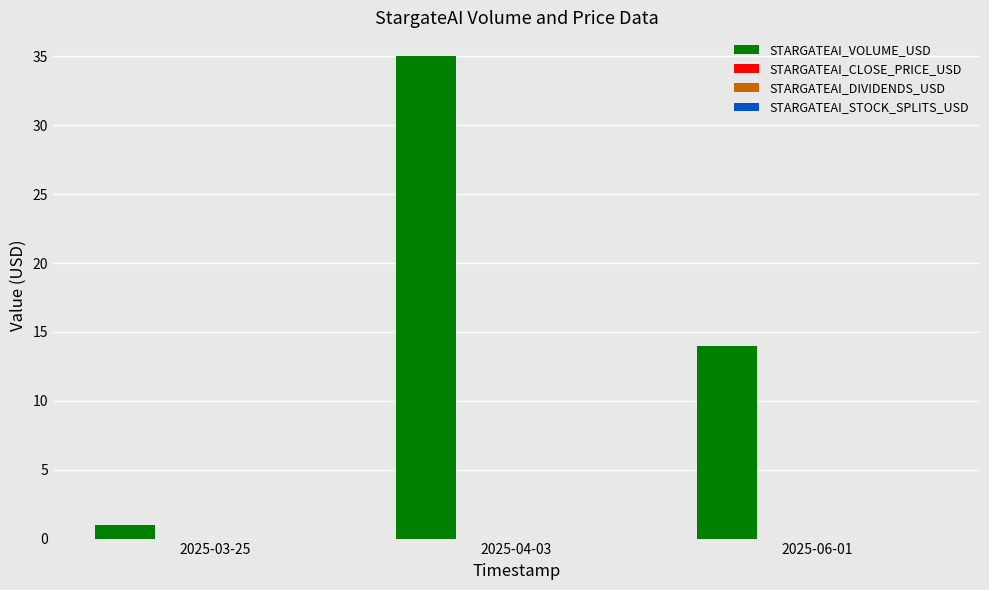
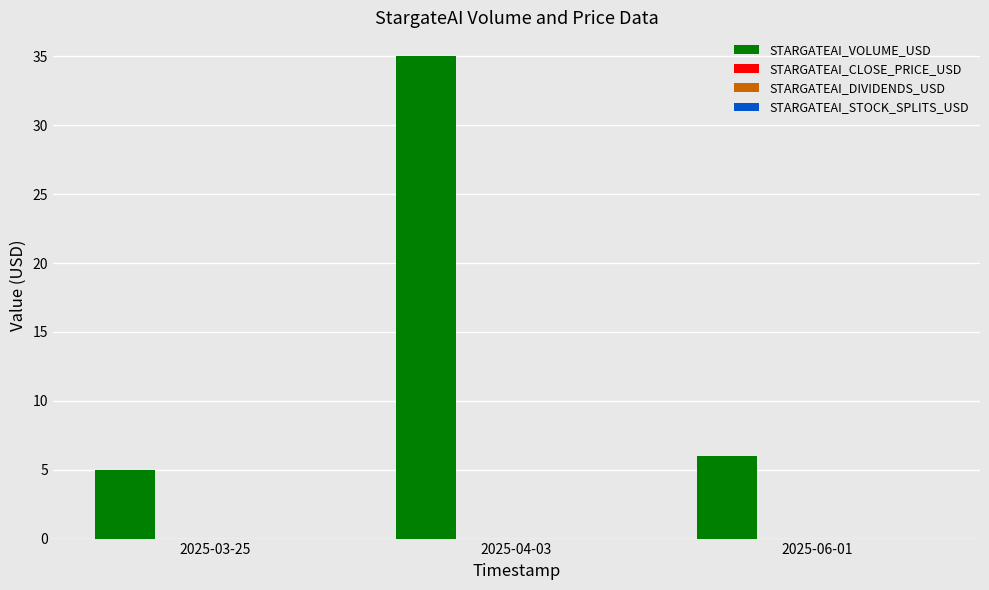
  {
    "STARGATEAI_VOLUME_USD": {
-     "2025-03-25": 1,
+     "2025-03-25": 5,
      "2025-04-03": 35,
-     "2025-06-01": 14
+     "2025-06-01": 6
    },
    "STARGATEAI_CLOSE_PRICE_USD": {
      "2025-03-25": 0,
      "2025-04-03": 0
    },
    "STARGATEAI_DIVIDENDS_USD": {
      "2025-03-25": 0,
      "2025-04-03": 0,
      "2025-06-01": 0
    },
    "STARGATEAI_STOCK_SPLITS_USD": {
      "2025-03-25": 0,
      "2025-04-03": 0,
      "2025-06-01": 0
    }
  }
